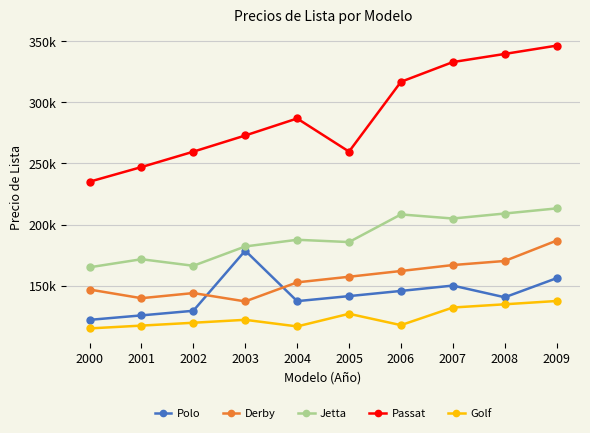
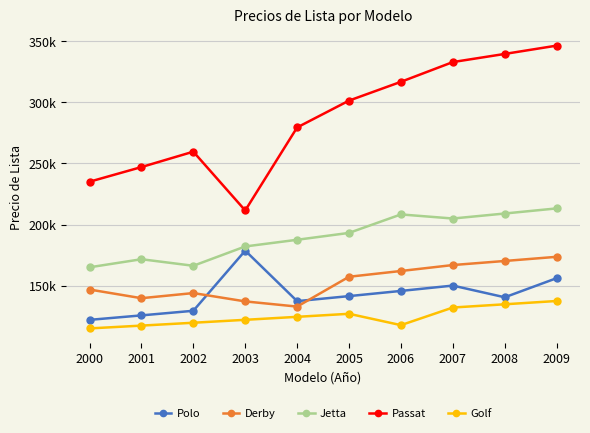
  {
    "Polo": {
      "2000": 122000,
      "2001": 126000,
      "2002": 129000,
      "2003": 179000,
      "2004": 137000,
      "2005": 141000,
      "2006": 146000,
      "2007": 150000,
      "2008": 140000,
      "2009": 156000
    },
    "Derby": {
      "2000": 147000,
      "2001": 140000,
      "2002": 144000,
      "2003": 137000,
-     "2004": 153000,
+     "2004": 133000,
      "2005": 157000,
      "2006": 162000,
      "2007": 167000,
      "2008": 170000,
-     "2009": 187000
+     "2009": 174000
    },
    "Jetta": {
      "2000": 165000,
      "2001": 172000,
      "2002": 166000,
      "2003": 182000,
      "2004": 188000,
-     "2005": 186000,
+     "2005": 193000,
      "2006": 208000,
      "2007": 205000,
      "2008": 209000,
      "2009": 213000
    },
    "Passat": {
      "2000": 235000,
      "2001": 247000,
      "2002": 260000,
-     "2003": 273000,
-     "2004": 287000,
-     "2005": 260000,
+     "2003": 211000,
+     "2004": 279000,
+     "2005": 301000,
      "2006": 317000,
      "2007": 333000,
      "2008": 340000,
      "2009": 346000
    },
    "Golf": {
      "2000": 115000,
      "2001": 117000,
      "2002": 120000,
      "2003": 122000,
-     "2004": 117000,
+     "2004": 124000,
      "2005": 127000,
      "2006": 118000,
      "2007": 132000,
      "2008": 135000,
      "2009": 137000
    }
  }
